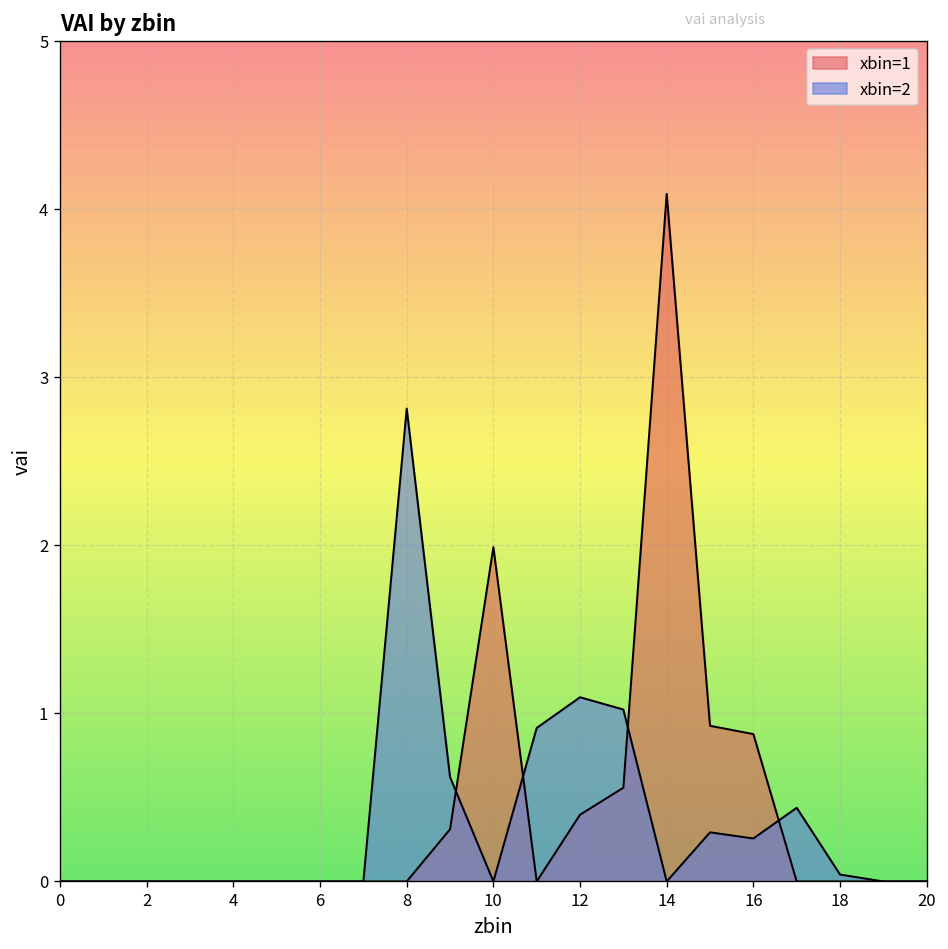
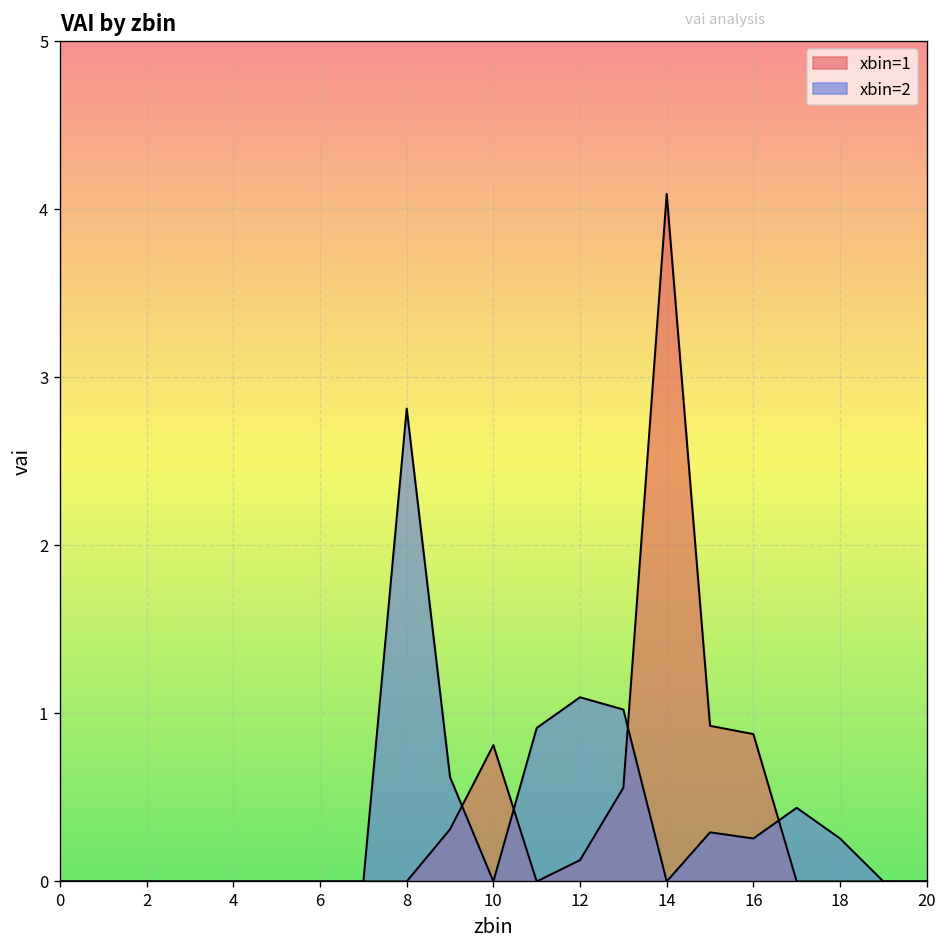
  {
    "xbin=1": {
      "8": 0.00,
-     "10": 1.99,
-     "12": 0.40,
+     "10": 0.81,
+     "12": 0.13,
      "14": 4.09,
      "16": 0.88,
      "18": 0.00
    },
    "xbin=2": {
      "8": 2.81,
      "10": 0.00,
      "12": 1.10,
      "14": 0.00,
      "16": 0.26,
-     "18": 0.04
+     "18": 0.26
    }
  }
